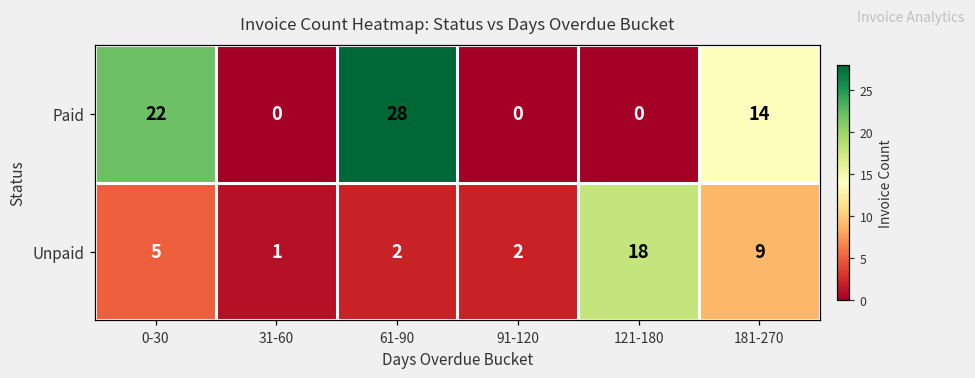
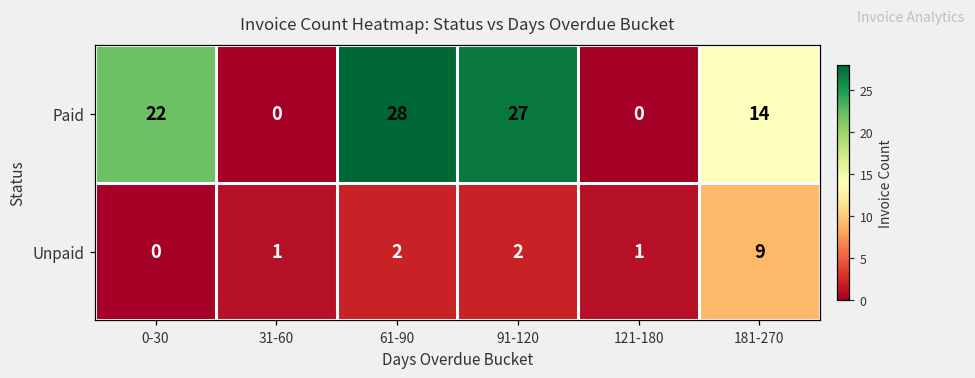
  {
    "Paid": {
      "0-30": 22,
      "31-60": 0,
      "61-90": 28,
-     "91-120": 0,
+     "91-120": 27,
      "121-180": 0,
      "181-270": 14
    },
    "Unpaid": {
-     "0-30": 5,
+     "0-30": 0,
      "31-60": 1,
      "61-90": 2,
      "91-120": 2,
-     "121-180": 18,
+     "121-180": 1,
      "181-270": 9
    }
  }
